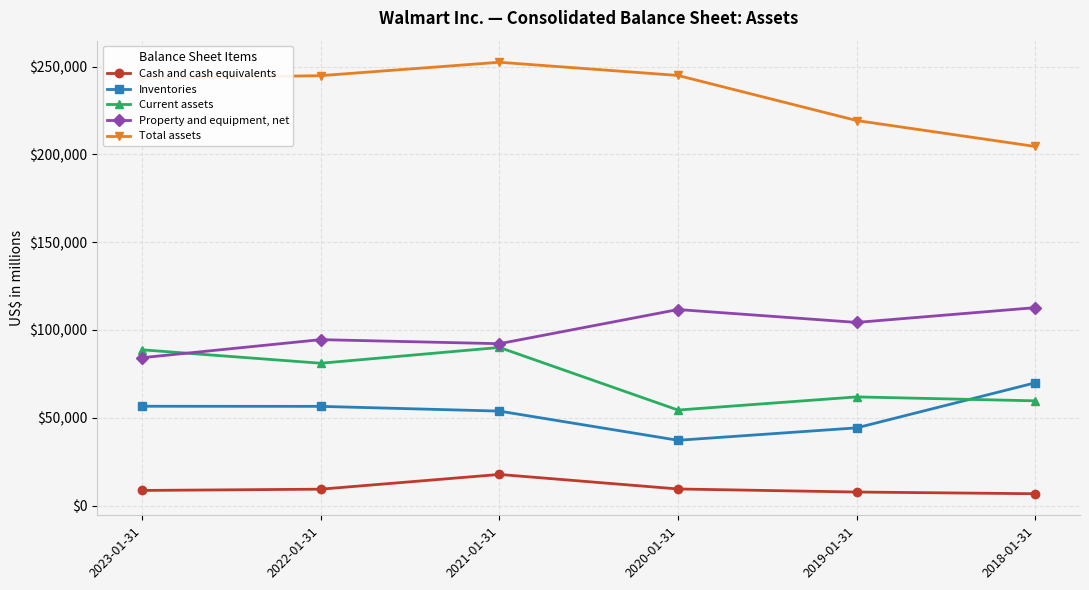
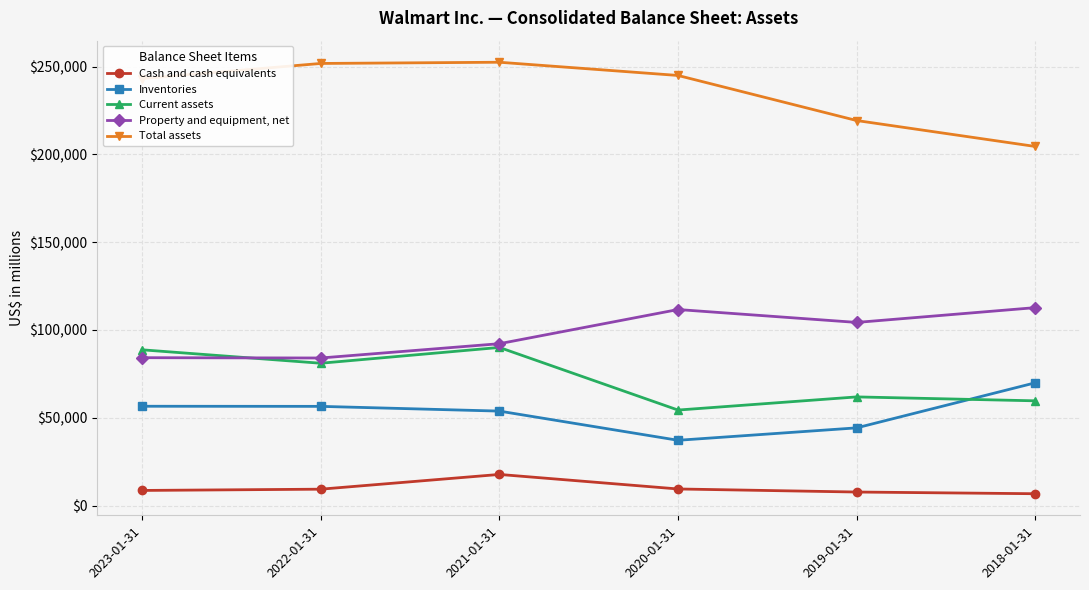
  {
    "Cash and cash equivalents": {
      "2023-01-31": "$9,000",
      "2022-01-31": "$9,000",
      "2021-01-31": "$18,000",
      "2020-01-31": "$9,000",
      "2019-01-31": "$8,000",
      "2018-01-31": "$7,000"
    },
    "Inventories": {
      "2023-01-31": "$57,000",
      "2022-01-31": "$57,000",
      "2021-01-31": "$54,000",
      "2020-01-31": "$37,000",
      "2019-01-31": "$44,000",
      "2018-01-31": "$70,000"
    },
    "Current assets": {
      "2023-01-31": "$89,000",
      "2022-01-31": "$81,000",
      "2021-01-31": "$90,000",
      "2020-01-31": "$54,000",
      "2019-01-31": "$62,000",
      "2018-01-31": "$60,000"
    },
    "Property and equipment, net": {
      "2023-01-31": "$84,000",
-     "2022-01-31": "$95,000",
+     "2022-01-31": "$84,000",
      "2021-01-31": "$92,000",
      "2020-01-31": "$112,000",
      "2019-01-31": "$104,000",
      "2018-01-31": "$113,000"
    },
    "Total assets": {
-     "2022-01-31": "$245,000",
+     "2022-01-31": "$252,000",
      "2021-01-31": "$252,000",
      "2020-01-31": "$245,000",
      "2019-01-31": "$219,000",
      "2018-01-31": "$205,000"
    }
  }
